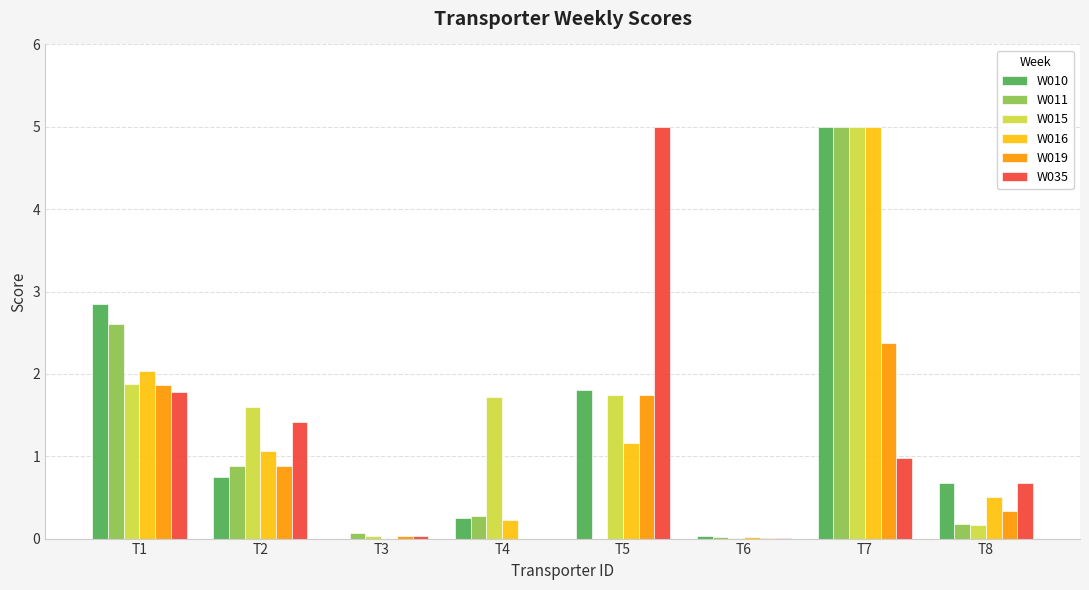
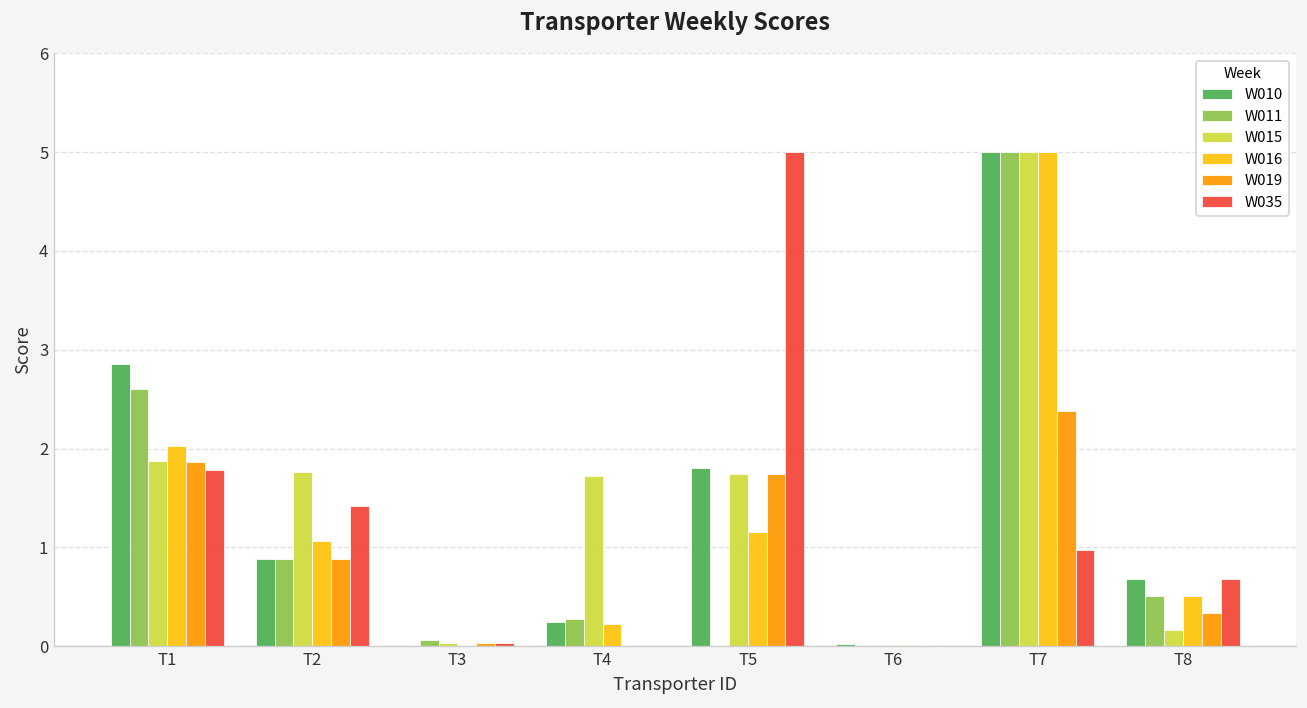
  {
    "W010": {
      "T1": 2.9,
-     "T2": 0.7,
+     "T2": 0.9,
      "T3": 0.0,
      "T4": 0.2,
      "T5": 1.8,
      "T7": 5.0,
      "T8": 0.7
    },
    "W011": {
      "T1": 2.6,
      "T2": 0.9,
      "T3": 0.1,
      "T4": 0.3,
      "T5": 0.0,
      "T7": 5.0,
-     "T8": 0.2
+     "T8": 0.5
    },
    "W015": {
      "T1": 1.9,
-     "T2": 1.6,
+     "T2": 1.8,
      "T3": 0.0,
      "T4": 1.7,
      "T5": 1.7,
      "T7": 5.0,
      "T8": 0.2
    },
    "W035": {
      "T1": 1.8,
      "T2": 1.4,
      "T3": 0.0,
      "T4": 0.0,
      "T5": 5.0,
      "T7": 1.0,
      "T8": 0.7
    }
  }
